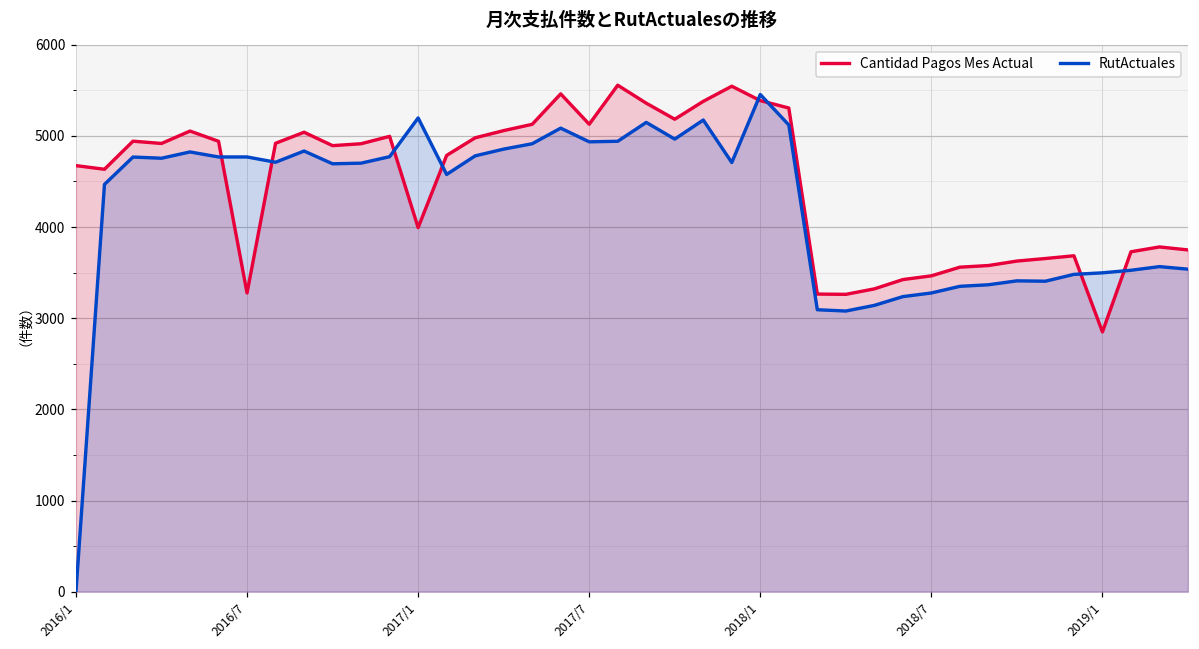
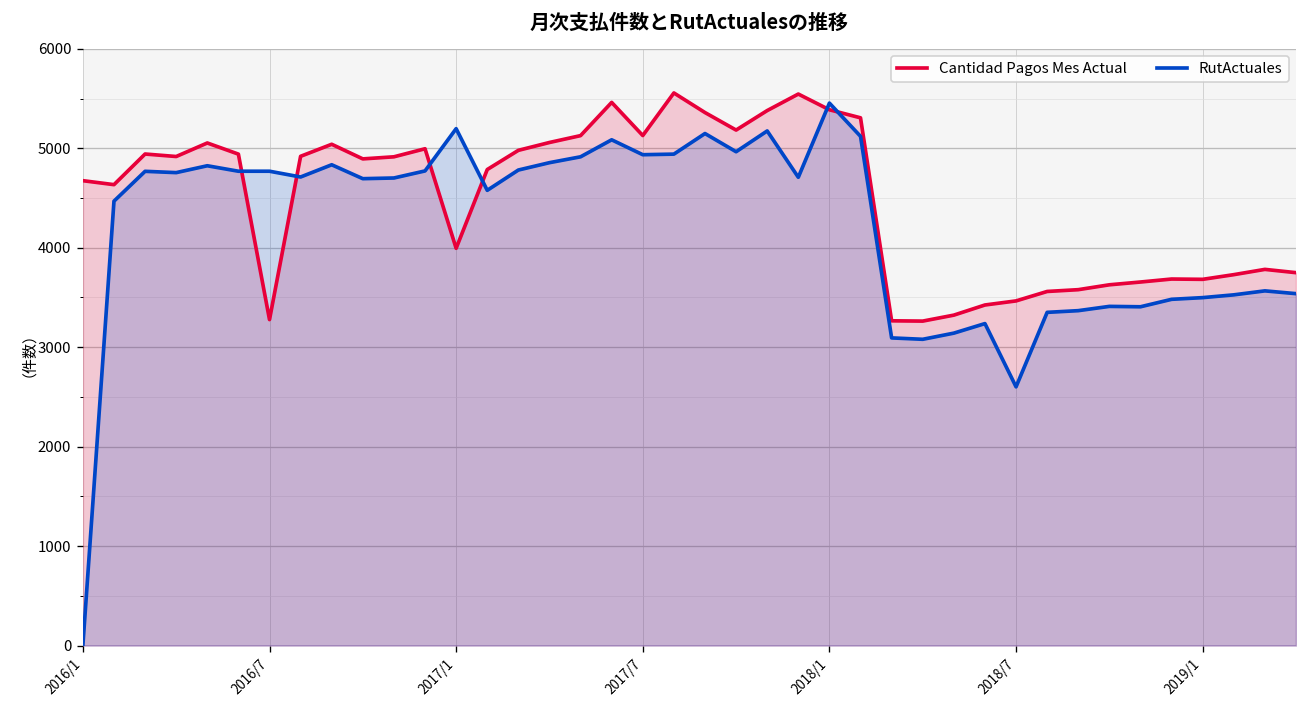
  {
    "Cantidad Pagos Mes Actual": {
      "2016/1": 4700,
      "2016/7": 3300,
      "2017/1": 4000,
      "2017/7": 5100,
      "2018/1": 5400,
      "2018/7": 3500,
-     "2019/1": 2900
+     "2019/1": 3700
    },
    "RutActuales": {
      "2016/1": 0,
      "2016/7": 4800,
      "2017/1": 5200,
      "2017/7": 4900,
      "2018/1": 5500,
-     "2018/7": 3300,
+     "2018/7": 2600,
      "2019/1": 3500
    }
  }
